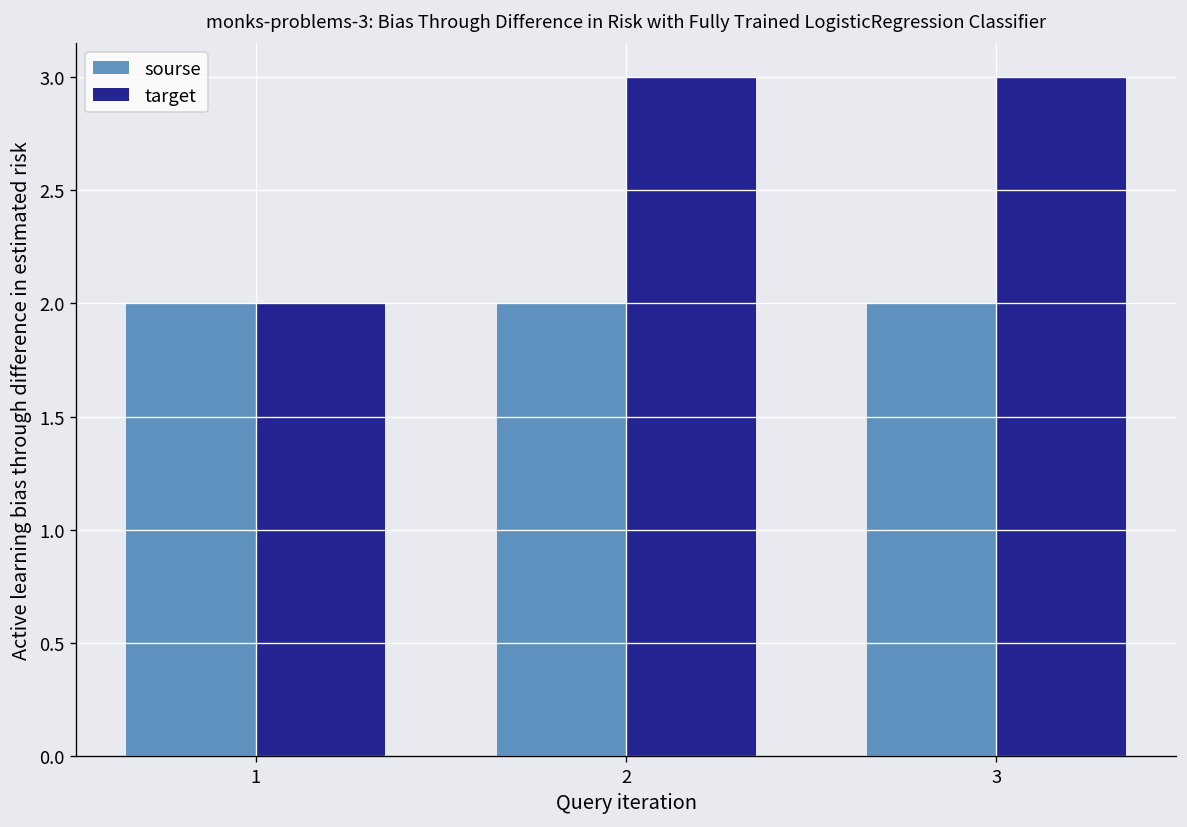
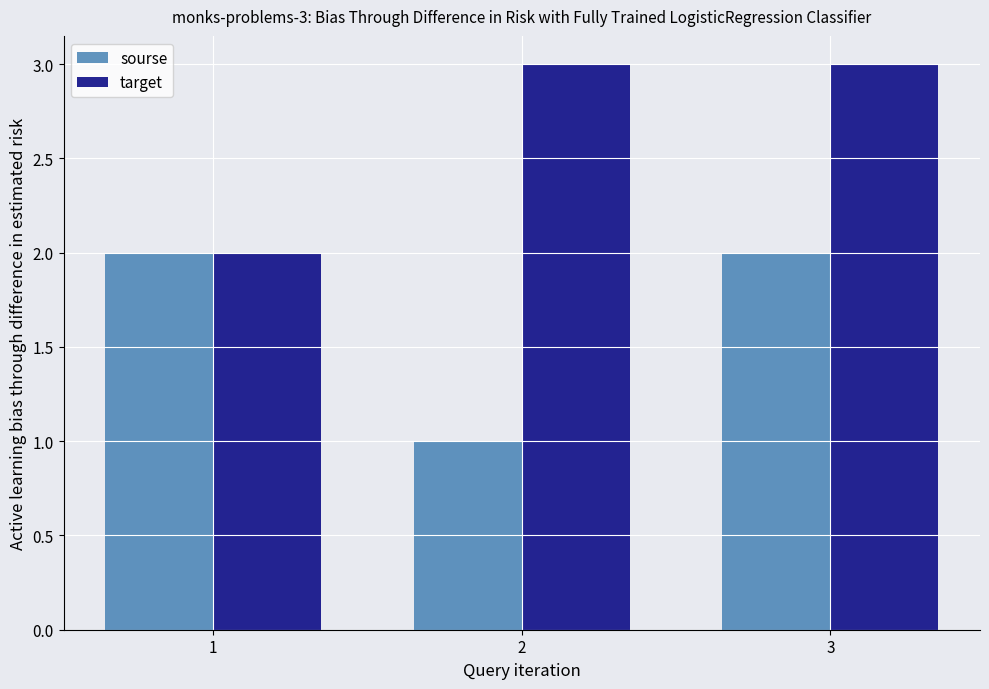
  {
    "sourse": {
      "1": 2,
-     "2": 2,
+     "2": 1,
      "3": 2
    },
    "target": {
      "1": 2,
      "2": 3,
      "3": 3
    }
  }
